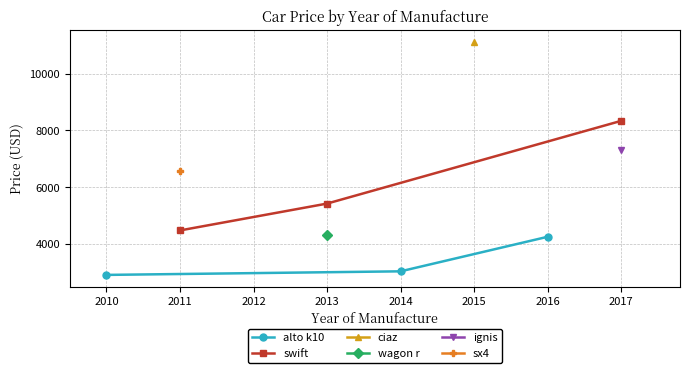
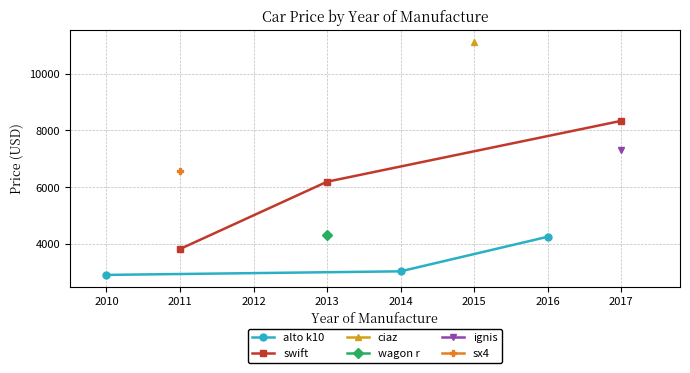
  {
    "alto k10": {
      "2010": 2900,
      "2014": 3000,
      "2016": 4300
    },
    "swift": {
-     "2011": 4500,
-     "2013": 5400,
+     "2011": 3800,
+     "2013": 6200,
      "2017": 8300
    },
    "wagon r": {
      "2013": 4300
    },
    "ignis": {
      "2017": 7300
    }
  }
